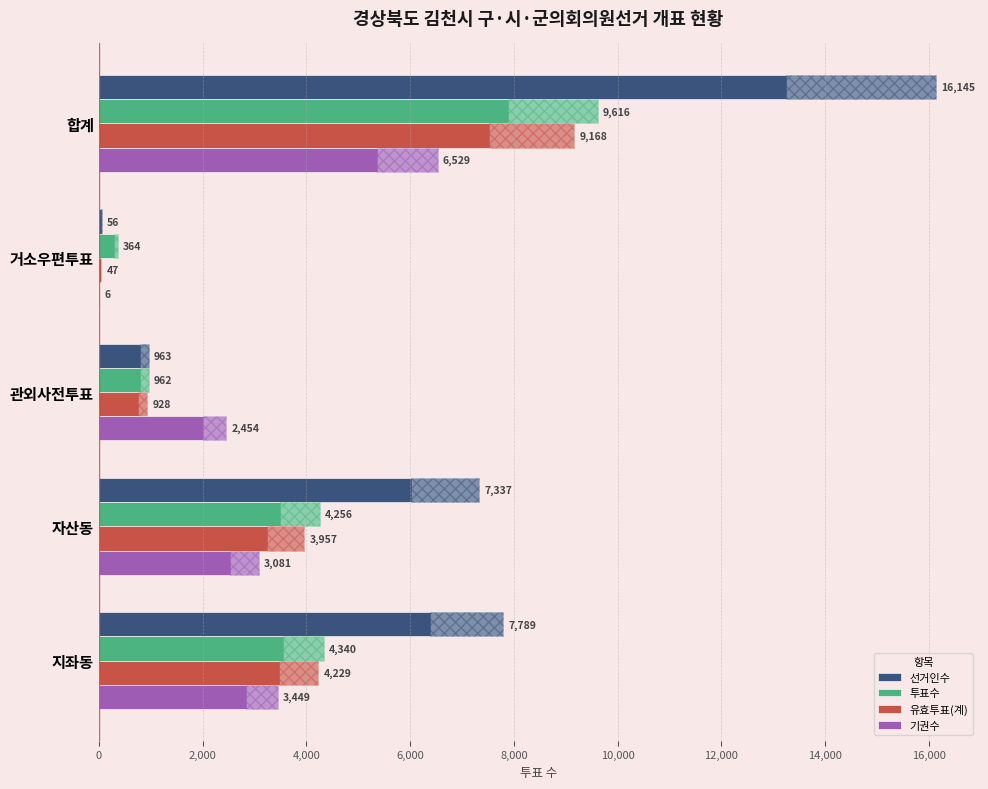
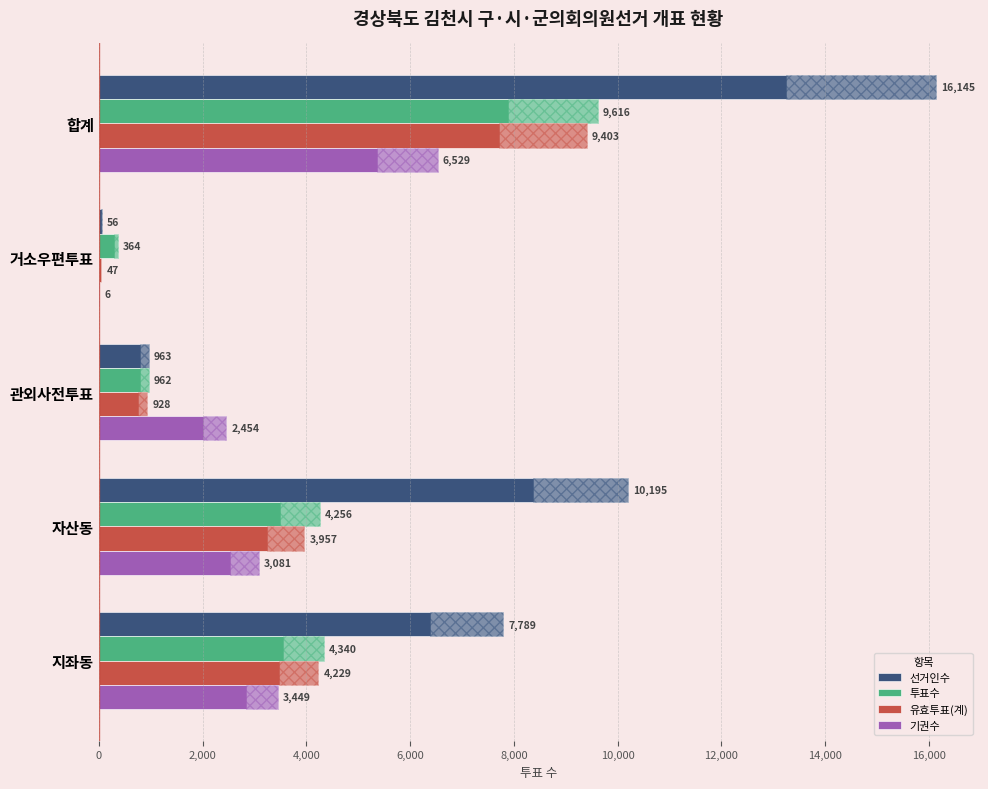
  {
    "선거인수": {
      "합계": "16,145",
      "거소우편투표": "56",
      "관외사전투표": "963",
-     "자산동": "7,337",
+     "자산동": "10,195",
      "지좌동": "7,789"
    },
    "투표수": {
      "합계": "9,616",
      "거소우편투표": "364",
      "관외사전투표": "962",
      "자산동": "4,256",
      "지좌동": "4,340"
    },
    "유효투표(계)": {
-     "합계": "9,168",
+     "합계": "9,403",
      "거소우편투표": "47",
      "관외사전투표": "928",
      "자산동": "3,957",
      "지좌동": "4,229"
    },
    "기권수": {
      "합계": "6,529",
      "거소우편투표": "6",
      "관외사전투표": "2,454",
      "자산동": "3,081",
      "지좌동": "3,449"
    }
  }
